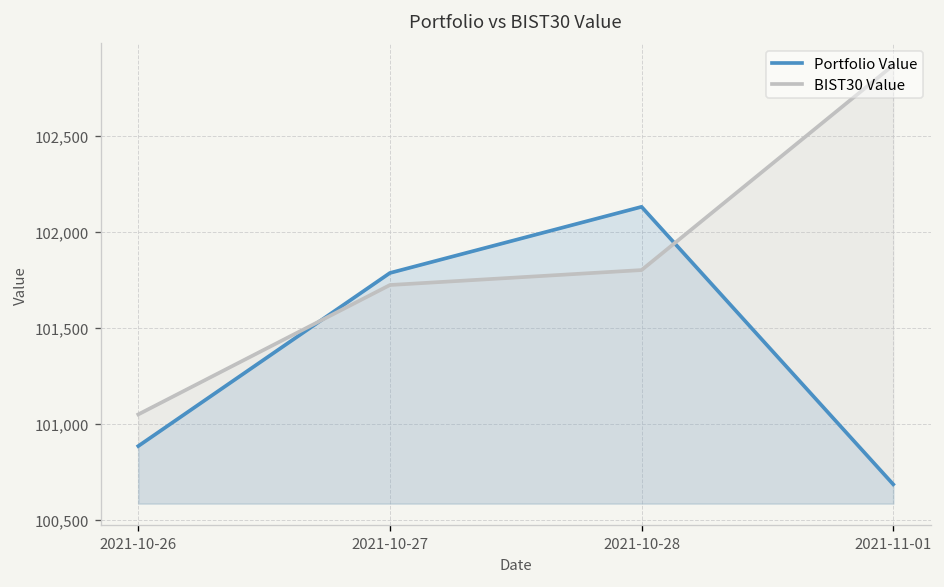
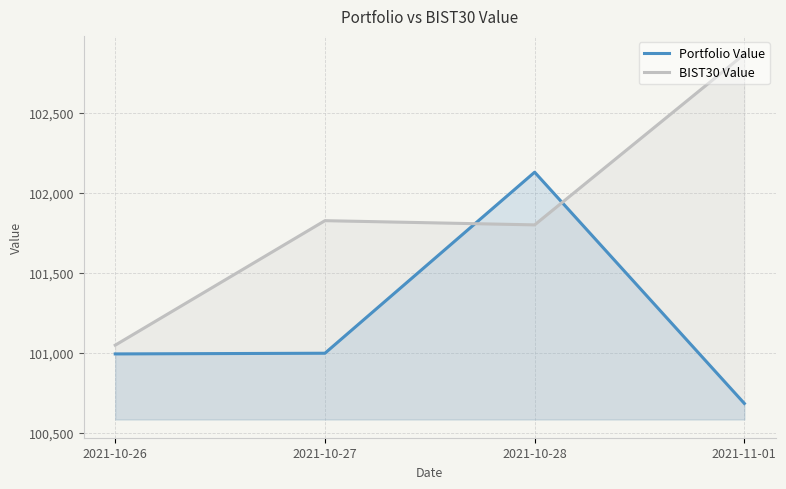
  {
    "Portfolio Value": {
-     "2021-10-26": "100,880",
-     "2021-10-27": "101,790",
+     "2021-10-26": "100,990",
+     "2021-10-27": "101,000",
      "2021-10-28": "102,130",
      "2021-11-01": "100,690"
    },
    "BIST30 Value": {
      "2021-10-26": "101,050",
-     "2021-10-27": "101,720",
+     "2021-10-27": "101,830",
      "2021-10-28": "101,800"
    }
  }
